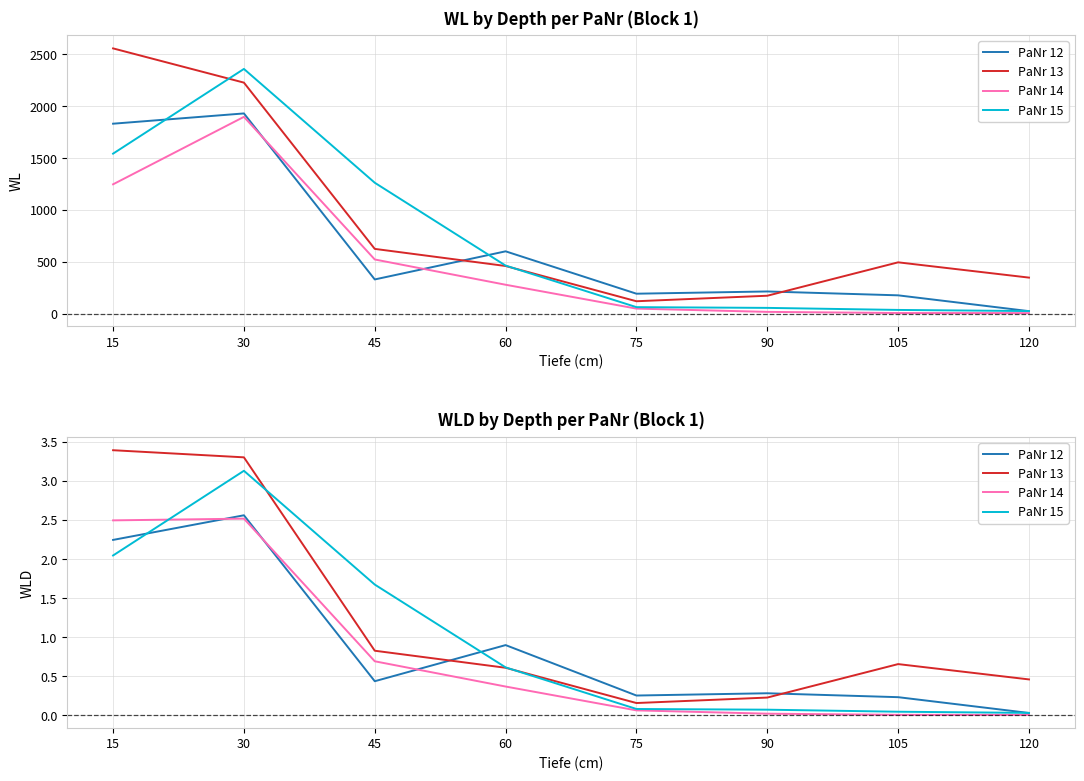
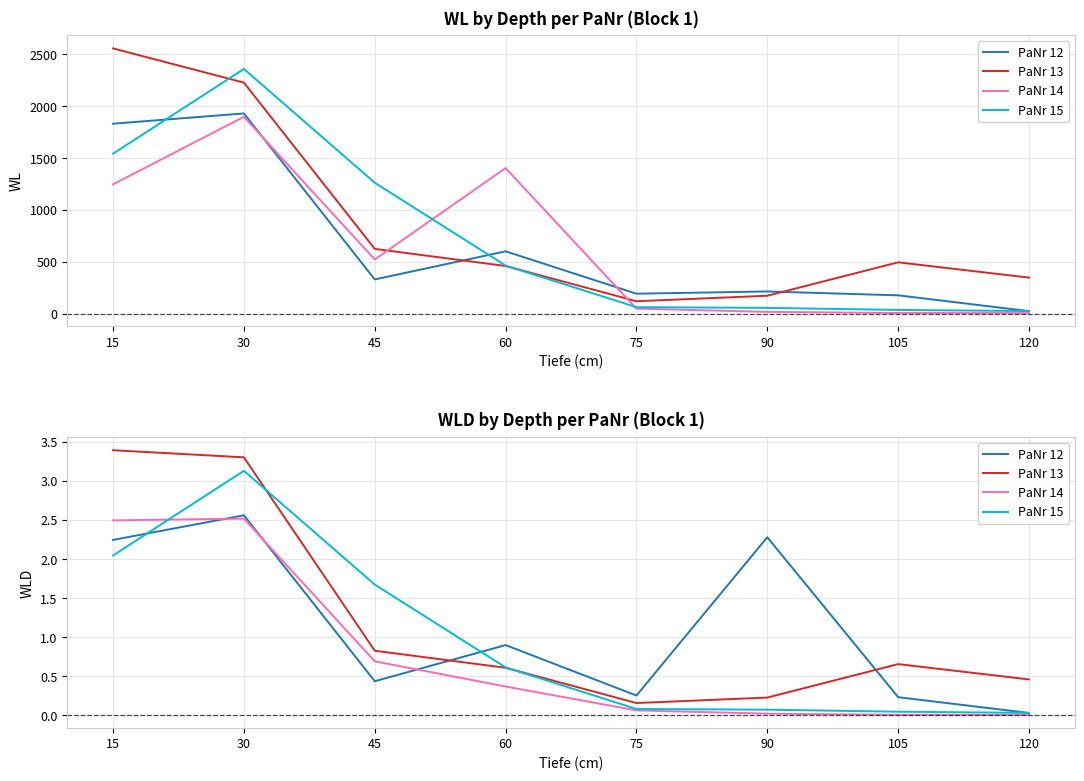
  {
    "WL by Depth per PaNr (Block 1)": {
      "PaNr 12": {
        "15": 1830,
        "30": 1930,
        "45": 330,
        "60": 600,
        "75": 190,
        "90": 210,
        "105": 180
      },
      "PaNr 13": {
        "15": 2560,
        "30": 2230,
        "45": 620,
        "75": 120,
        "90": 170,
        "105": 500,
        "120": 350
      },
      "PaNr 14": {
        "15": 1250,
        "30": 1900,
        "45": 520,
-       "60": 280,
+       "60": 1400,
        "90": 20,
        "105": 10
      },
      "PaNr 15": {
        "15": 1540,
        "30": 2360,
        "45": 1260,
        "90": 60,
        "105": 40
      }
    },
    "WLD by Depth per PaNr (Block 1)": {
      "PaNr 12": {
        "15": 2.2,
        "30": 2.6,
        "45": 0.4,
        "60": 0.9,
        "75": 0.3,
-       "90": 0.3,
+       "90": 2.3,
        "105": 0.2
      },
      "PaNr 13": {
        "15": 3.4,
        "30": 3.3,
        "45": 0.8,
        "75": 0.2,
        "90": 0.2,
        "105": 0.7,
        "120": 0.5
      },
      "PaNr 14": {
        "15": 2.5,
        "30": 2.5,
        "45": 0.7,
        "60": 0.4,
        "90": 0.0,
        "105": 0.0
      },
      "PaNr 15": {
        "15": 2.0,
        "30": 3.1,
        "45": 1.7,
        "90": 0.1,
        "105": 0.0
      }
    }
  }
